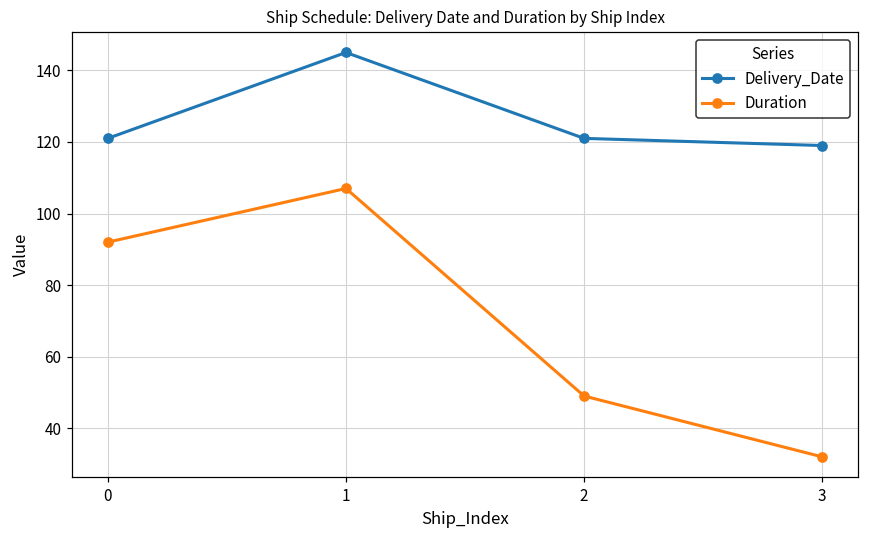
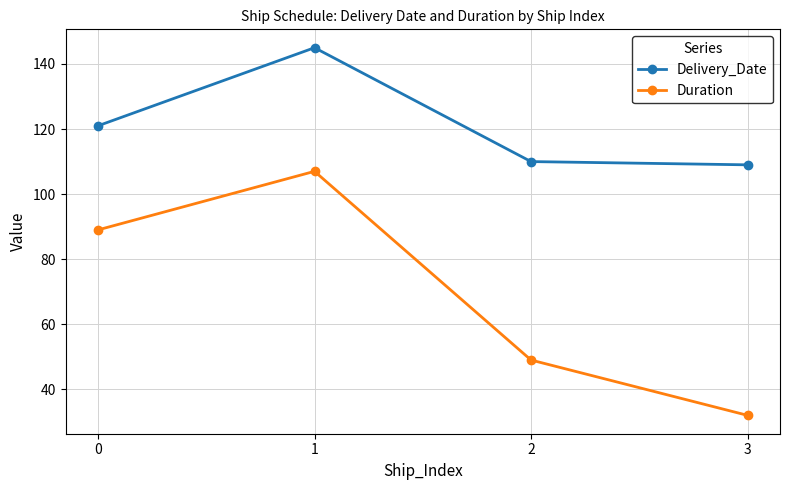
  {
    "Delivery_Date": {
      "0": 121,
      "1": 145,
-     "2": 121,
-     "3": 119
+     "2": 110,
+     "3": 109
    },
    "Duration": {
-     "0": 92,
+     "0": 89,
      "1": 107,
      "2": 49,
      "3": 32
    }
  }
